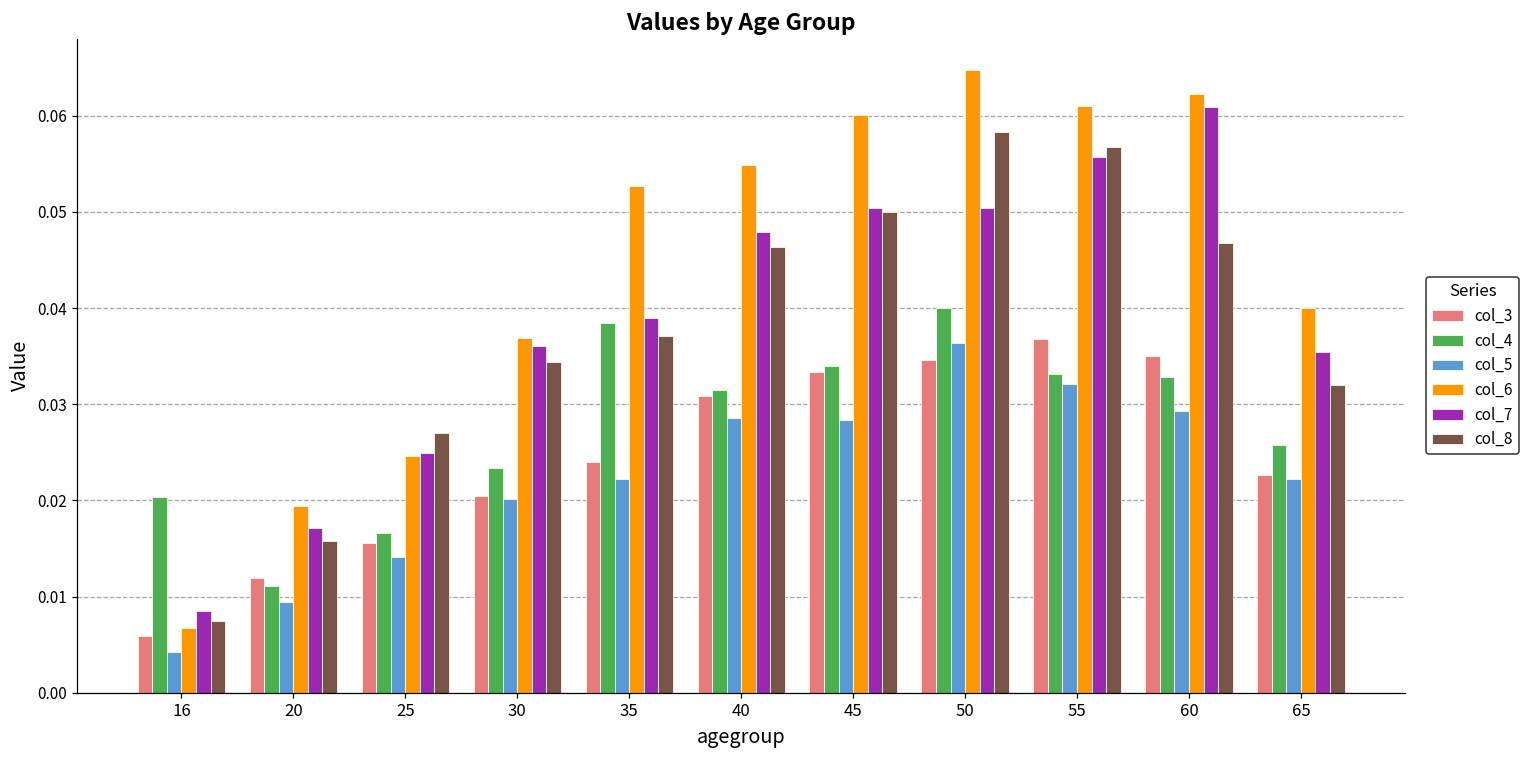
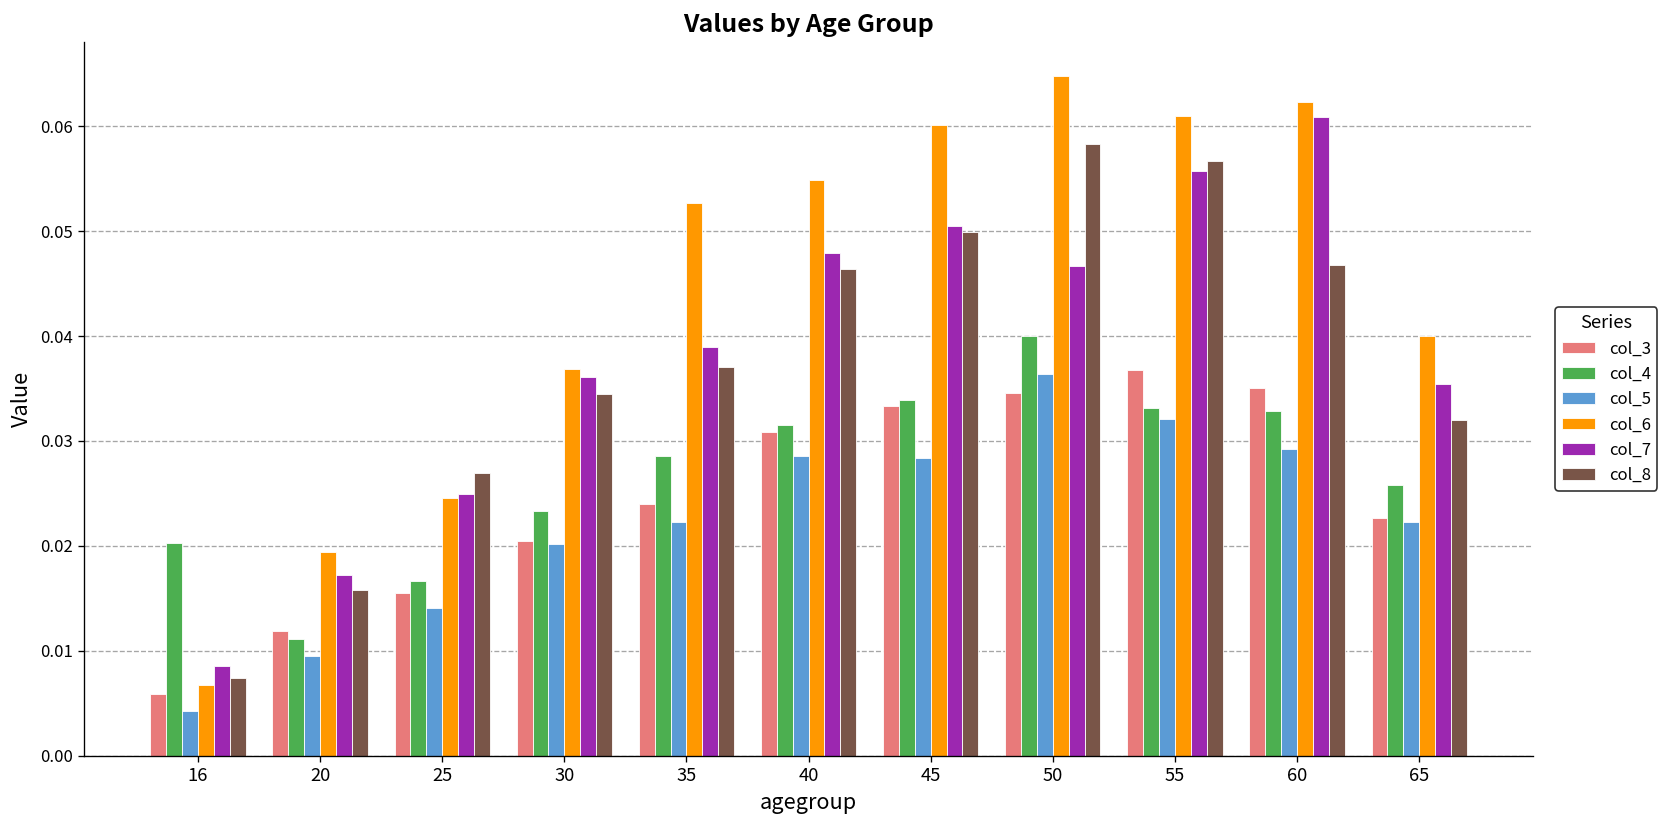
  {
    "col_3": {
      "16": 0.006,
      "20": 0.012,
      "25": 0.016,
      "30": 0.020,
      "35": 0.024,
      "40": 0.031,
      "45": 0.033,
      "50": 0.035,
      "55": 0.037,
      "60": 0.035,
      "65": 0.023
    },
    "col_4": {
      "16": 0.020,
      "20": 0.011,
      "25": 0.017,
      "30": 0.023,
-     "35": 0.038,
+     "35": 0.029,
      "40": 0.032,
      "45": 0.034,
      "50": 0.040,
      "55": 0.033,
      "60": 0.033,
      "65": 0.026
    },
    "col_5": {
      "16": 0.004,
      "20": 0.009,
      "25": 0.014,
      "30": 0.020,
      "35": 0.022,
      "40": 0.029,
      "45": 0.028,
      "50": 0.036,
      "55": 0.032,
      "60": 0.029,
      "65": 0.022
    },
    "col_6": {
      "16": 0.007,
      "20": 0.019,
      "25": 0.025,
      "30": 0.037,
      "35": 0.053,
      "40": 0.055,
      "45": 0.060,
      "50": 0.065,
      "55": 0.061,
      "60": 0.062,
      "65": 0.040
    },
    "col_7": {
      "16": 0.009,
      "20": 0.017,
      "25": 0.025,
      "30": 0.036,
      "35": 0.039,
      "40": 0.048,
      "45": 0.050,
-     "50": 0.050,
+     "50": 0.047,
      "55": 0.056,
      "60": 0.061,
      "65": 0.035
    },
    "col_8": {
      "16": 0.007,
      "20": 0.016,
      "25": 0.027,
      "30": 0.034,
      "35": 0.037,
      "40": 0.046,
      "45": 0.050,
      "50": 0.058,
      "55": 0.057,
      "60": 0.047,
      "65": 0.032
    }
  }
